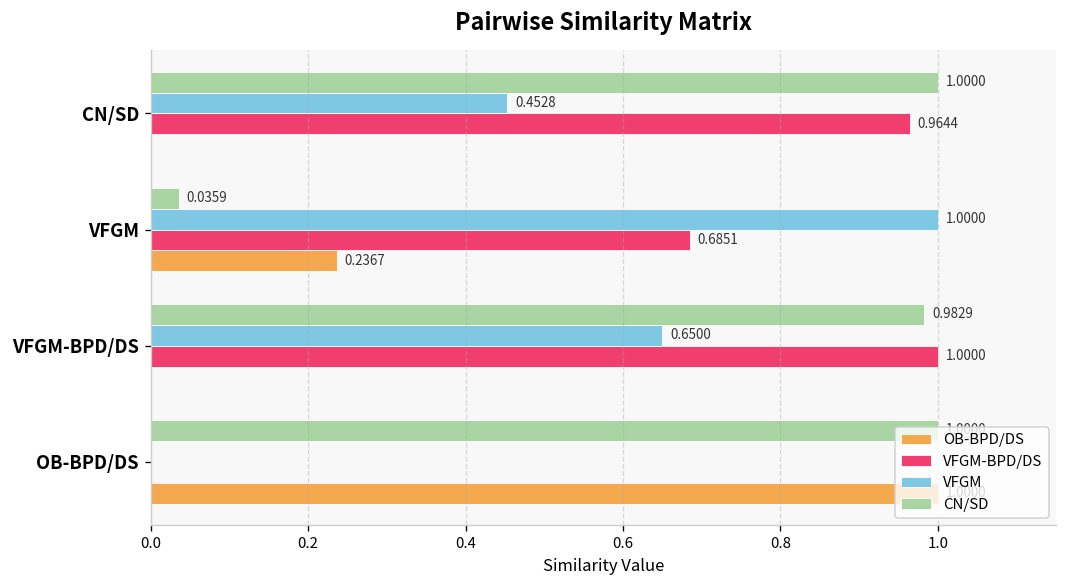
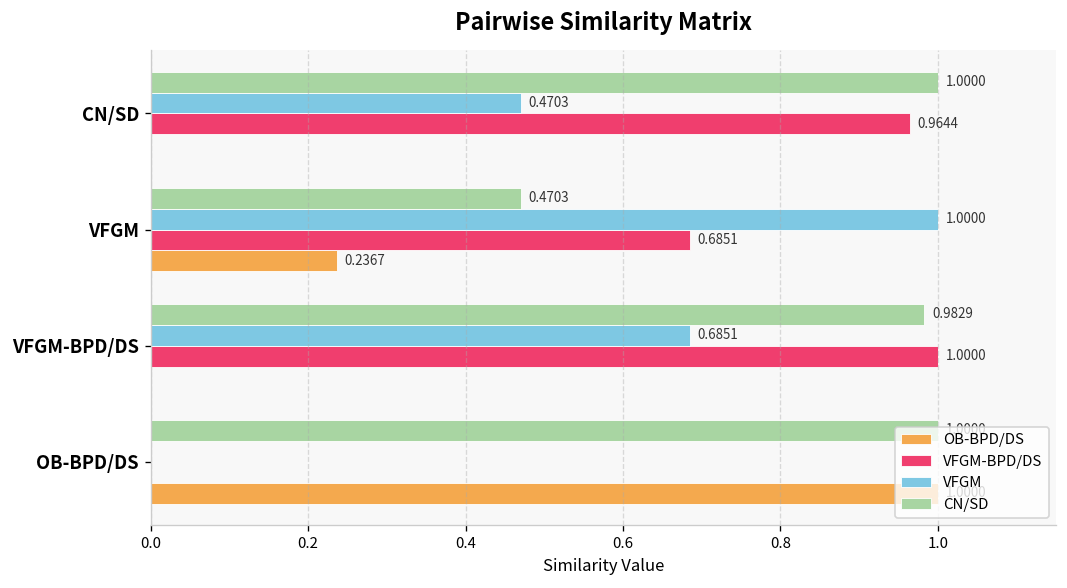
  {
    "OB-BPD/DS": {
      "VFGM": 0.2367
    },
    "VFGM-BPD/DS": {
      "CN/SD": 0.9644,
      "VFGM": 0.6851,
      "VFGM-BPD/DS": 1.0000
    },
    "VFGM": {
-     "CN/SD": 0.4528,
+     "CN/SD": 0.4703,
      "VFGM": 1.0000,
-     "VFGM-BPD/DS": 0.6500
+     "VFGM-BPD/DS": 0.6851
    },
    "CN/SD": {
      "CN/SD": 1.0000,
-     "VFGM": 0.0359,
+     "VFGM": 0.4703,
      "VFGM-BPD/DS": 0.9829
    }
  }
